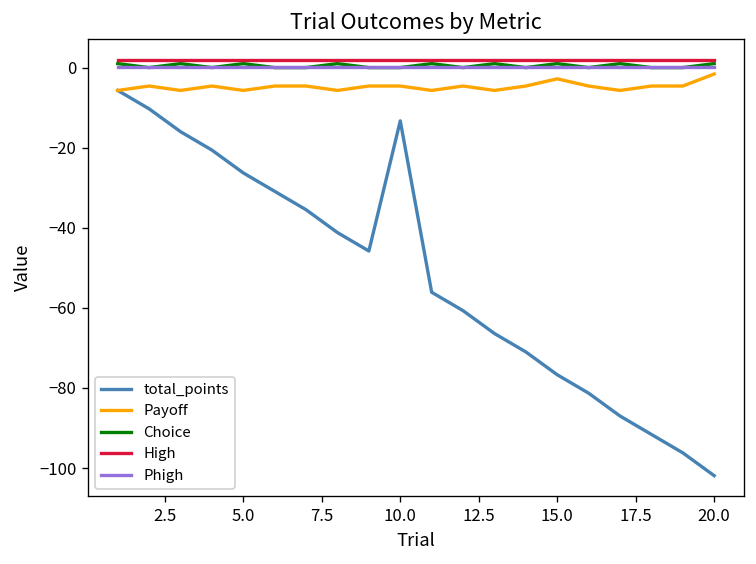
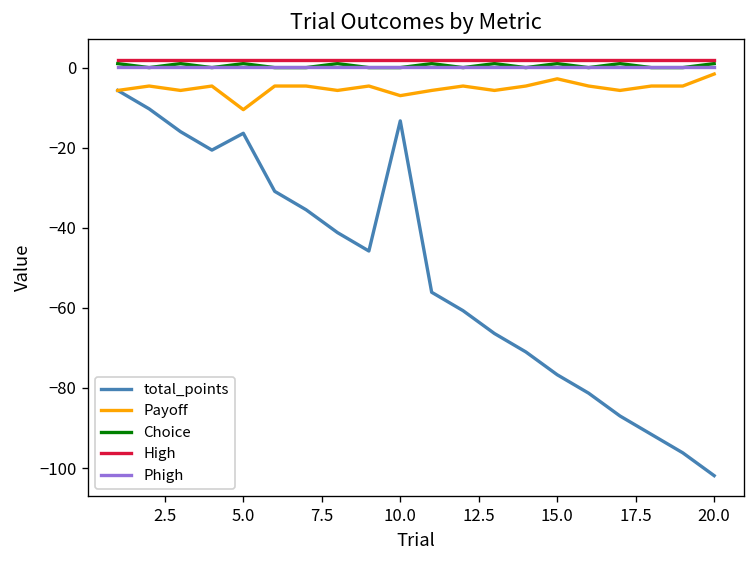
  {
    "total_points": {
-     "5.0": -26,
+     "5.0": -16,
      "10.0": -13,
      "15.0": -77,
      "20.0": -102
    },
    "Payoff": {
-     "5.0": -6,
-     "10.0": -5,
+     "5.0": -11,
+     "10.0": -7,
      "15.0": -3,
      "20.0": -2
    },
    "Choice": {
      "5.0": 1,
      "15.0": 1,
      "20.0": 1
    },
    "High": {
      "5.0": 2,
      "10.0": 2,
      "15.0": 2,
      "20.0": 2
    },
    "Phigh": {
      "5.0": 0,
      "15.0": 0,
      "20.0": 0
    }
  }
